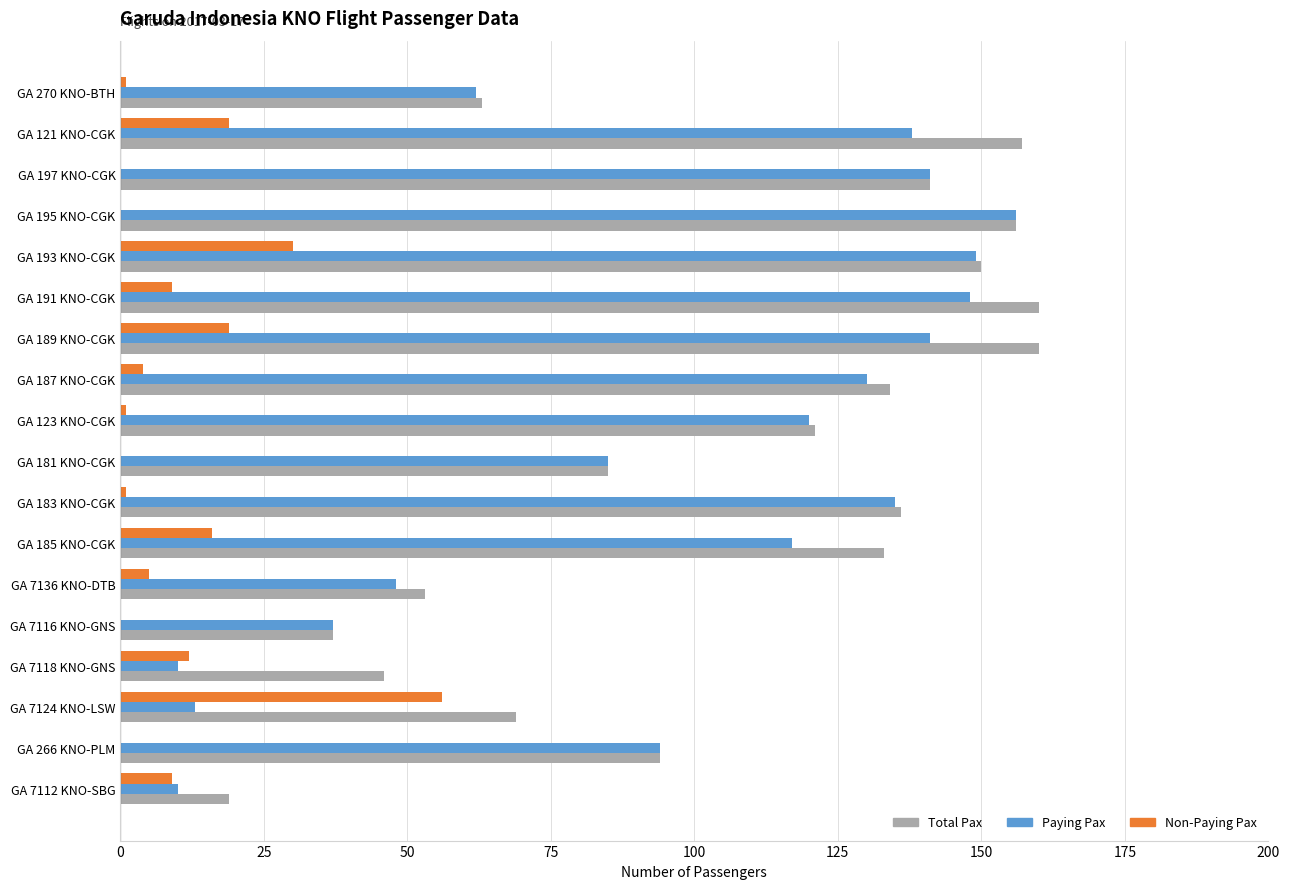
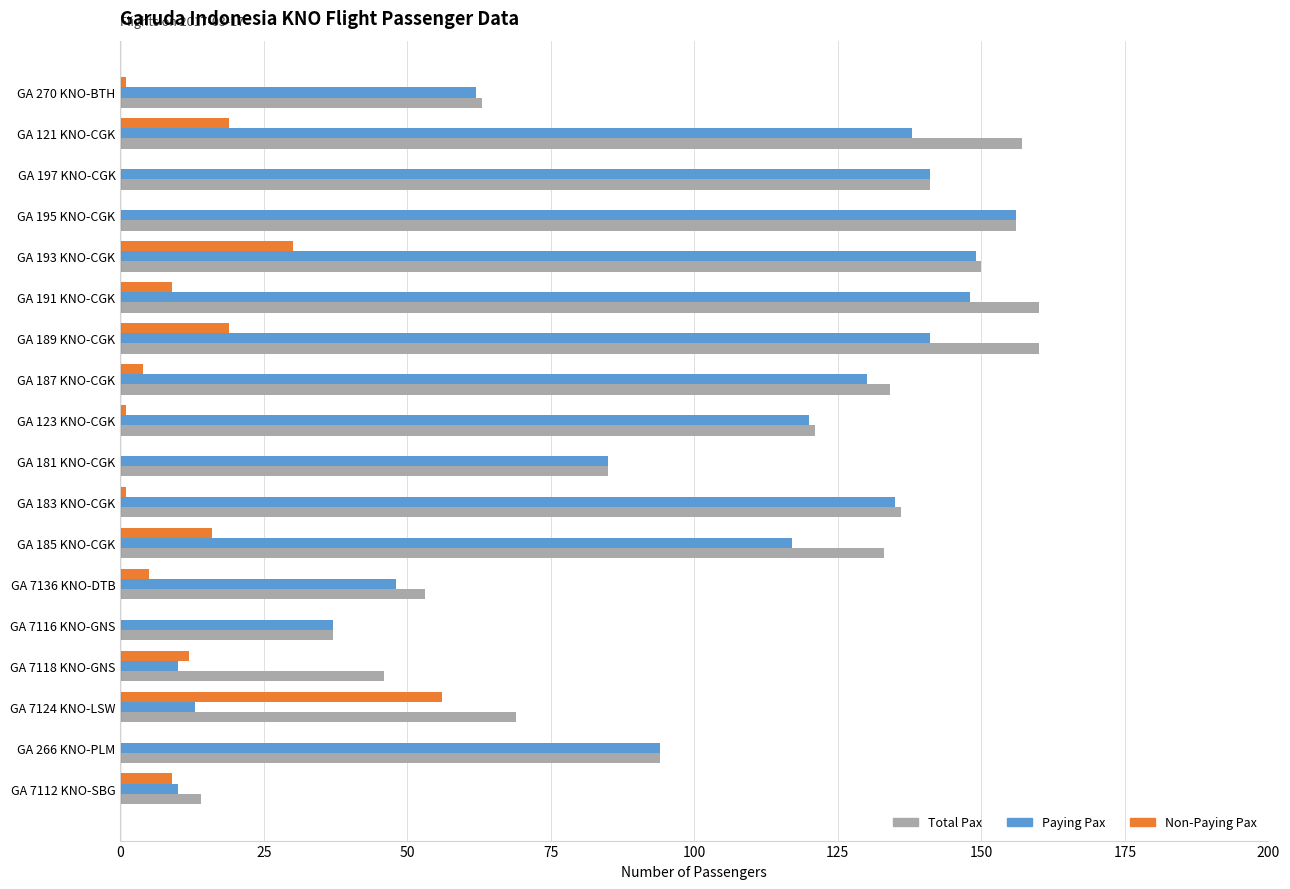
  {
    "Total Pax": {
      "GA 270 KNO-BTH": 63,
      "GA 121 KNO-CGK": 157,
      "GA 197 KNO-CGK": 141,
      "GA 195 KNO-CGK": 156,
      "GA 193 KNO-CGK": 150,
      "GA 191 KNO-CGK": 160,
      "GA 189 KNO-CGK": 160,
      "GA 187 KNO-CGK": 134,
      "GA 123 KNO-CGK": 121,
      "GA 181 KNO-CGK": 85,
      "GA 183 KNO-CGK": 136,
      "GA 185 KNO-CGK": 133,
      "GA 7136 KNO-DTB": 53,
      "GA 7116 KNO-GNS": 37,
      "GA 7118 KNO-GNS": 46,
      "GA 7124 KNO-LSW": 69,
      "GA 266 KNO-PLM": 94,
-     "GA 7112 KNO-SBG": 19
+     "GA 7112 KNO-SBG": 14
    },
    "Paying Pax": {
      "GA 270 KNO-BTH": 62,
      "GA 121 KNO-CGK": 138,
      "GA 197 KNO-CGK": 141,
      "GA 195 KNO-CGK": 156,
      "GA 193 KNO-CGK": 149,
      "GA 191 KNO-CGK": 148,
      "GA 189 KNO-CGK": 141,
      "GA 187 KNO-CGK": 130,
      "GA 123 KNO-CGK": 120,
      "GA 181 KNO-CGK": 85,
      "GA 183 KNO-CGK": 135,
      "GA 185 KNO-CGK": 117,
      "GA 7136 KNO-DTB": 48,
      "GA 7116 KNO-GNS": 37,
      "GA 7118 KNO-GNS": 10,
      "GA 7124 KNO-LSW": 13,
      "GA 266 KNO-PLM": 94,
      "GA 7112 KNO-SBG": 10
    },
    "Non-Paying Pax": {
      "GA 270 KNO-BTH": 1,
      "GA 121 KNO-CGK": 19,
      "GA 197 KNO-CGK": 0,
      "GA 195 KNO-CGK": 0,
      "GA 193 KNO-CGK": 30,
      "GA 191 KNO-CGK": 9,
      "GA 189 KNO-CGK": 19,
      "GA 187 KNO-CGK": 4,
      "GA 123 KNO-CGK": 1,
      "GA 181 KNO-CGK": 0,
      "GA 183 KNO-CGK": 1,
      "GA 185 KNO-CGK": 16,
      "GA 7136 KNO-DTB": 5,
      "GA 7116 KNO-GNS": 0,
      "GA 7118 KNO-GNS": 12,
      "GA 7124 KNO-LSW": 56,
      "GA 266 KNO-PLM": 0,
      "GA 7112 KNO-SBG": 9
    }
  }
